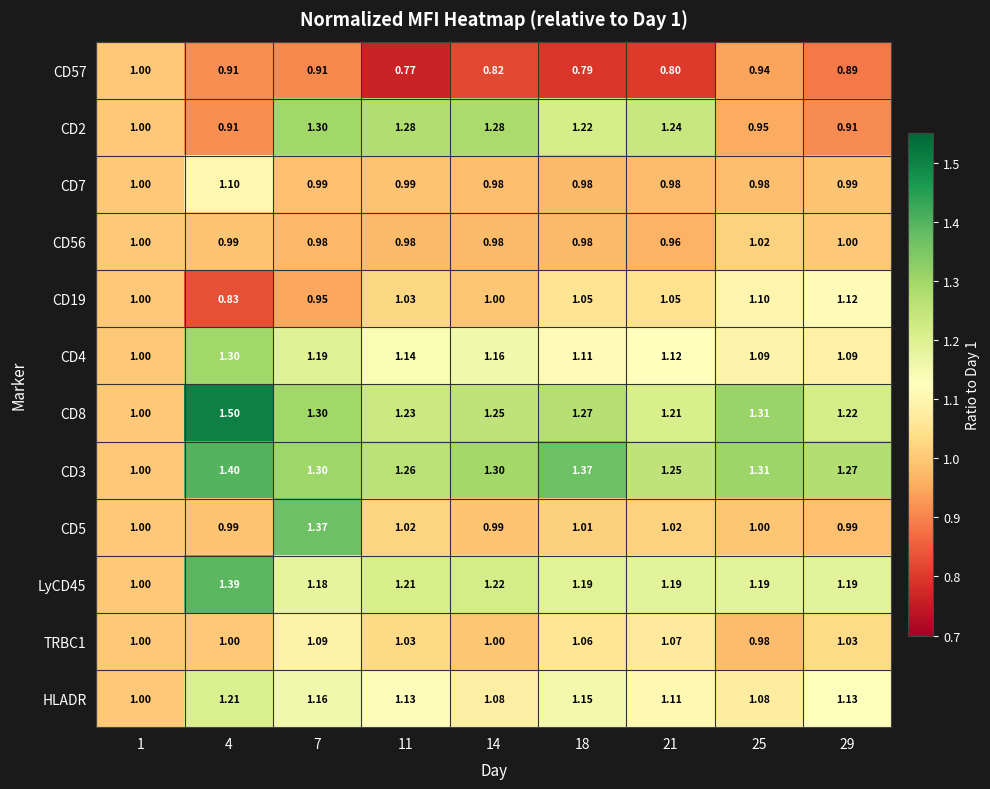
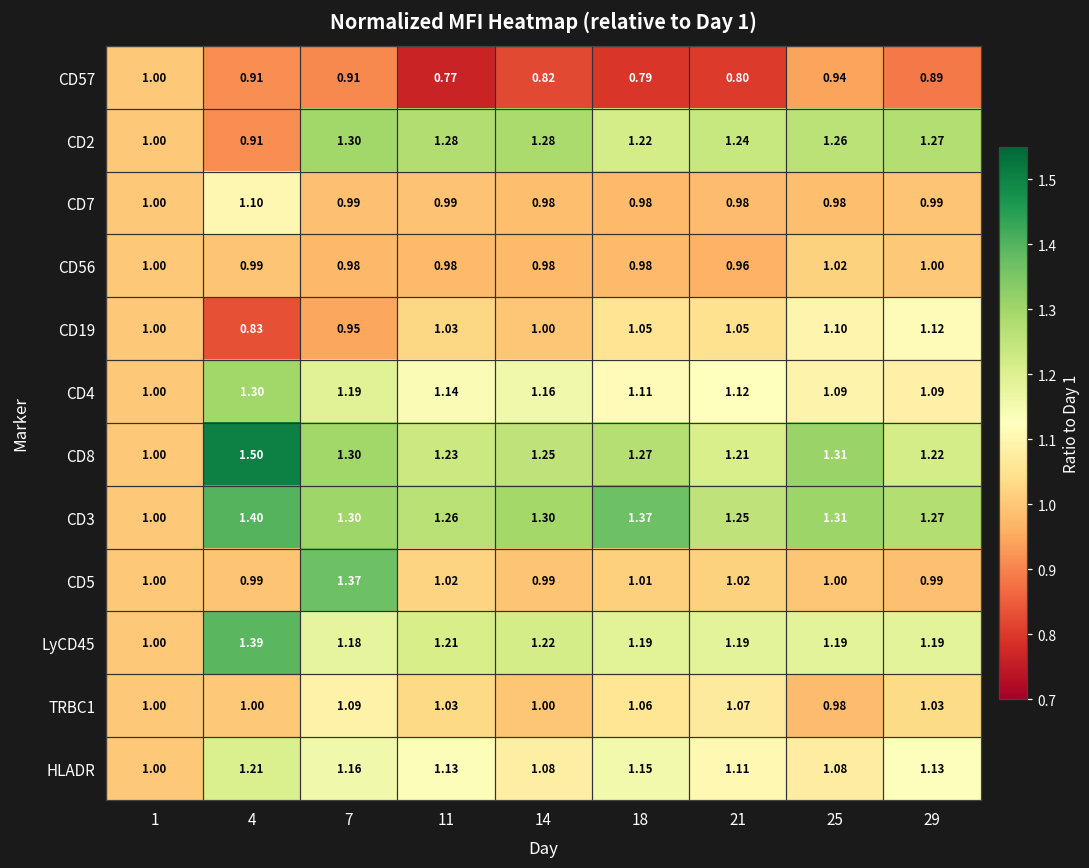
  {
    "CD57": {
      "1": 1.00,
      "4": 0.91,
      "7": 0.91,
      "11": 0.77,
      "14": 0.82,
      "18": 0.79,
      "21": 0.80,
      "25": 0.94,
      "29": 0.89
    },
    "CD2": {
      "1": 1.00,
      "4": 0.91,
      "7": 1.30,
      "11": 1.28,
      "14": 1.28,
      "18": 1.22,
      "21": 1.24,
-     "25": 0.95,
-     "29": 0.91
+     "25": 1.26,
+     "29": 1.27
    },
    "CD7": {
      "1": 1.00,
      "4": 1.10,
      "7": 0.99,
      "11": 0.99,
      "14": 0.98,
      "18": 0.98,
      "21": 0.98,
      "25": 0.98,
      "29": 0.99
    },
    "CD56": {
      "1": 1.00,
      "4": 0.99,
      "7": 0.98,
      "11": 0.98,
      "14": 0.98,
      "18": 0.98,
      "21": 0.96,
      "25": 1.02,
      "29": 1.00
    },
    "CD19": {
      "1": 1.00,
      "4": 0.83,
      "7": 0.95,
      "11": 1.03,
      "14": 1.00,
      "18": 1.05,
      "21": 1.05,
      "25": 1.10,
      "29": 1.12
    },
    "CD4": {
      "1": 1.00,
      "4": 1.30,
      "7": 1.19,
      "11": 1.14,
      "14": 1.16,
      "18": 1.11,
      "21": 1.12,
      "25": 1.09,
      "29": 1.09
    },
    "CD8": {
      "1": 1.00,
      "4": 1.50,
      "7": 1.30,
      "11": 1.23,
      "14": 1.25,
      "18": 1.27,
      "21": 1.21,
      "25": 1.31,
      "29": 1.22
    },
    "CD3": {
      "1": 1.00,
      "4": 1.40,
      "7": 1.30,
      "11": 1.26,
      "14": 1.30,
      "18": 1.37,
      "21": 1.25,
      "25": 1.31,
      "29": 1.27
    },
    "CD5": {
      "1": 1.00,
      "4": 0.99,
      "7": 1.37,
      "11": 1.02,
      "14": 0.99,
      "18": 1.01,
      "21": 1.02,
      "25": 1.00,
      "29": 0.99
    },
    "LyCD45": {
      "1": 1.00,
      "4": 1.39,
      "7": 1.18,
      "11": 1.21,
      "14": 1.22,
      "18": 1.19,
      "21": 1.19,
      "25": 1.19,
      "29": 1.19
    },
    "TRBC1": {
      "1": 1.00,
      "4": 1.00,
      "7": 1.09,
      "11": 1.03,
      "14": 1.00,
      "18": 1.06,
      "21": 1.07,
      "25": 0.98,
      "29": 1.03
    },
    "HLADR": {
      "1": 1.00,
      "4": 1.21,
      "7": 1.16,
      "11": 1.13,
      "14": 1.08,
      "18": 1.15,
      "21": 1.11,
      "25": 1.08,
      "29": 1.13
    }
  }
